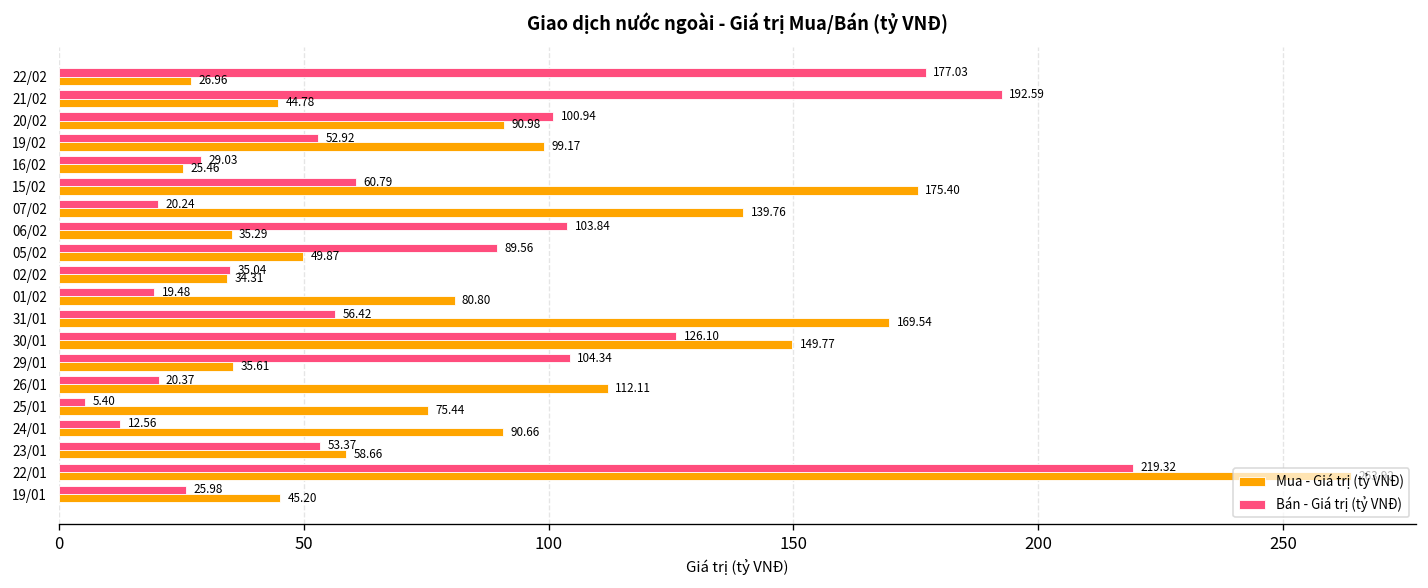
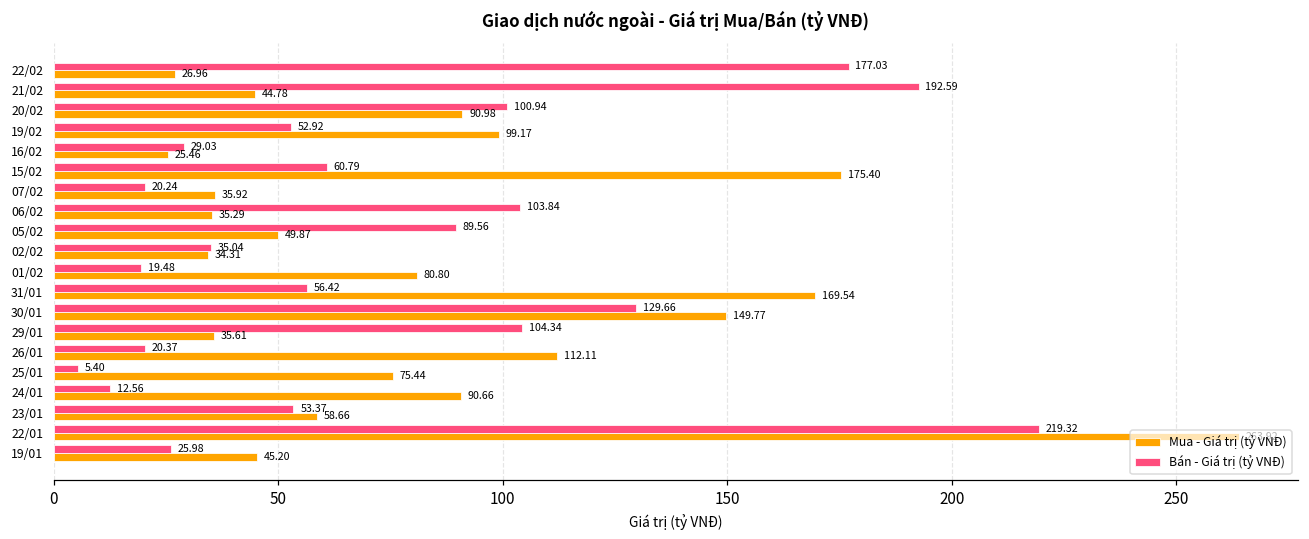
  {
    "Mua - Giá trị (tỷ VNĐ)": {
      "22/02": 26.96,
      "21/02": 44.78,
      "20/02": 90.98,
      "19/02": 99.17,
      "16/02": 25.46,
      "15/02": 175.40,
-     "07/02": 139.76,
+     "07/02": 35.92,
      "06/02": 35.29,
      "05/02": 49.87,
      "01/02": 80.80,
      "31/01": 169.54,
      "30/01": 149.77,
      "29/01": 35.61,
      "26/01": 112.11,
      "25/01": 75.44,
      "24/01": 90.66,
      "23/01": 58.66,
      "19/01": 45.20
    },
    "Bán - Giá trị (tỷ VNĐ)": {
      "22/02": 177.03,
      "21/02": 192.59,
      "20/02": 100.94,
      "19/02": 52.92,
      "16/02": 29.03,
      "15/02": 60.79,
      "07/02": 20.24,
      "06/02": 103.84,
      "05/02": 89.56,
      "01/02": 19.48,
      "31/01": 56.42,
-     "30/01": 126.10,
+     "30/01": 129.66,
      "29/01": 104.34,
      "26/01": 20.37,
      "25/01": 5.40,
      "24/01": 12.56,
      "23/01": 53.37,
      "22/01": 219.32,
      "19/01": 25.98
    }
  }
